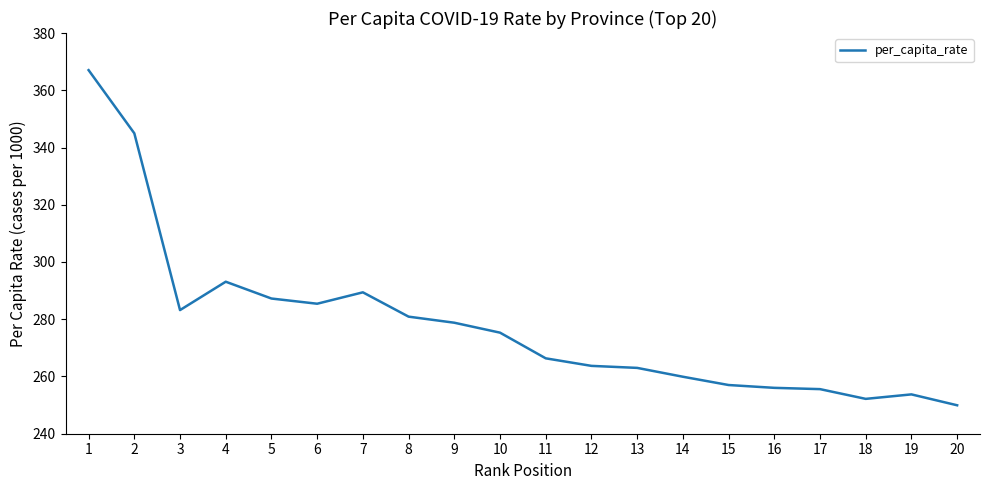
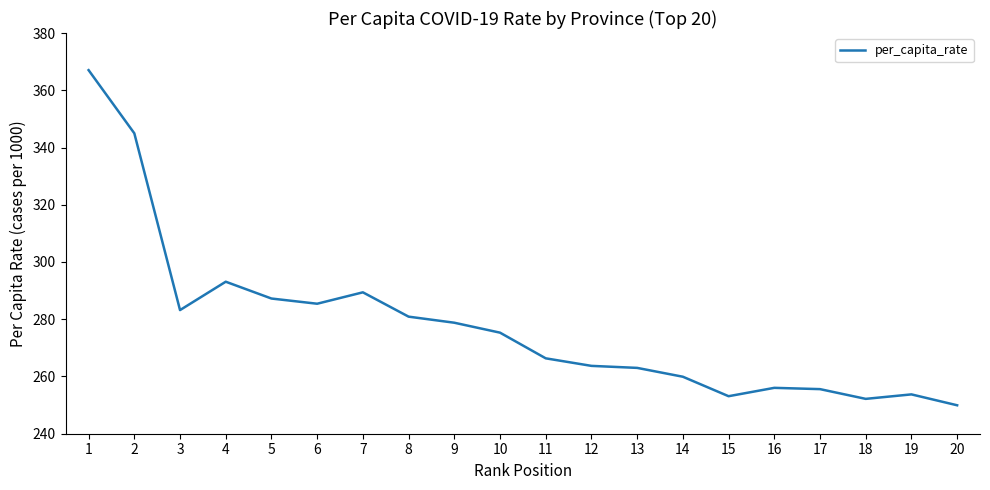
  {
    "1": 367,
    "2": 345,
    "3": 283,
    "4": 293,
    "5": 287,
    "6": 285,
    "7": 289,
    "8": 281,
    "9": 279,
    "10": 275,
    "11": 266,
    "12": 264,
    "13": 263,
    "14": 260,
-   "15": 257,
+   "15": 253,
    "16": 256,
    "17": 256,
    "18": 252,
    "19": 254,
    "20": 250
  }
